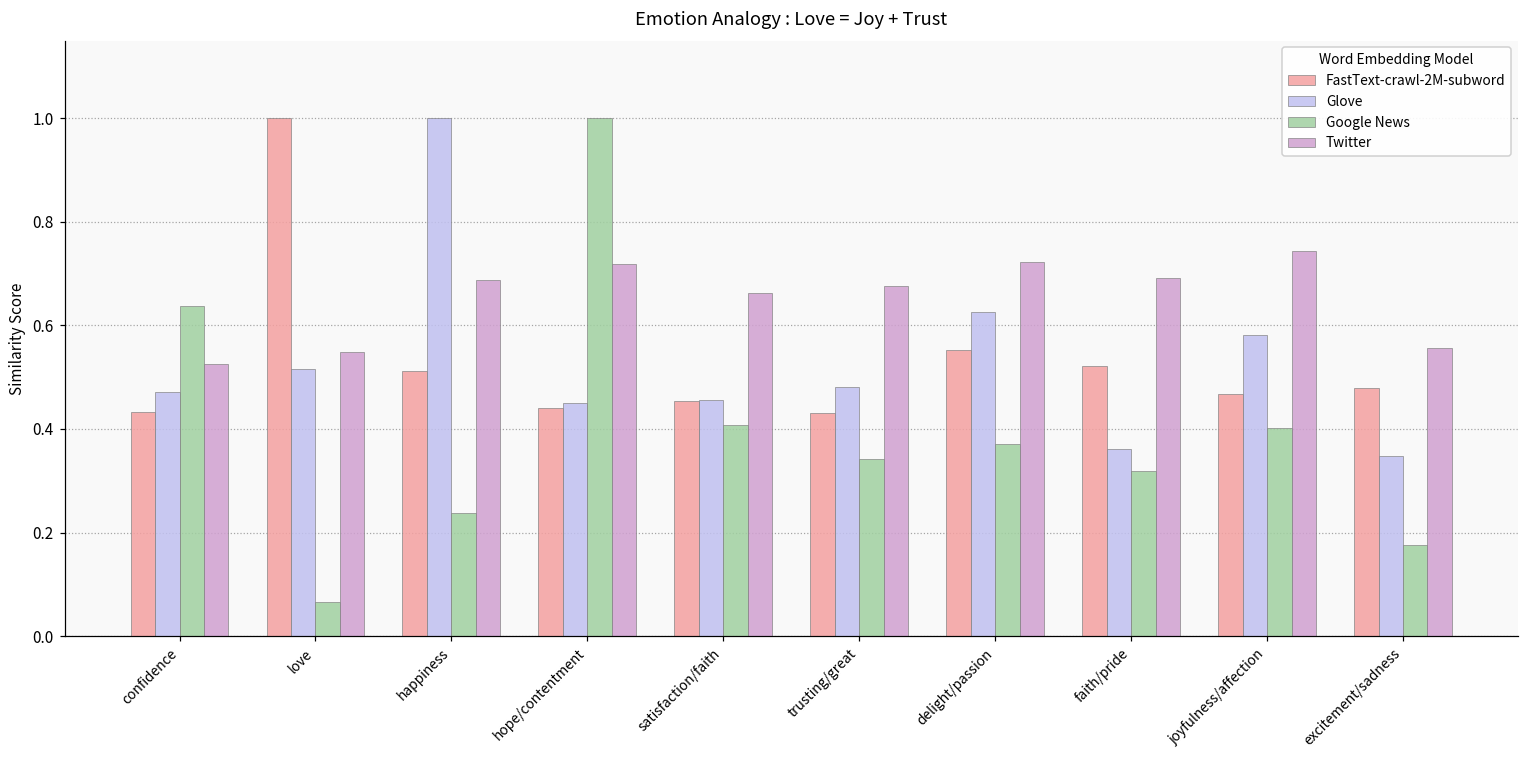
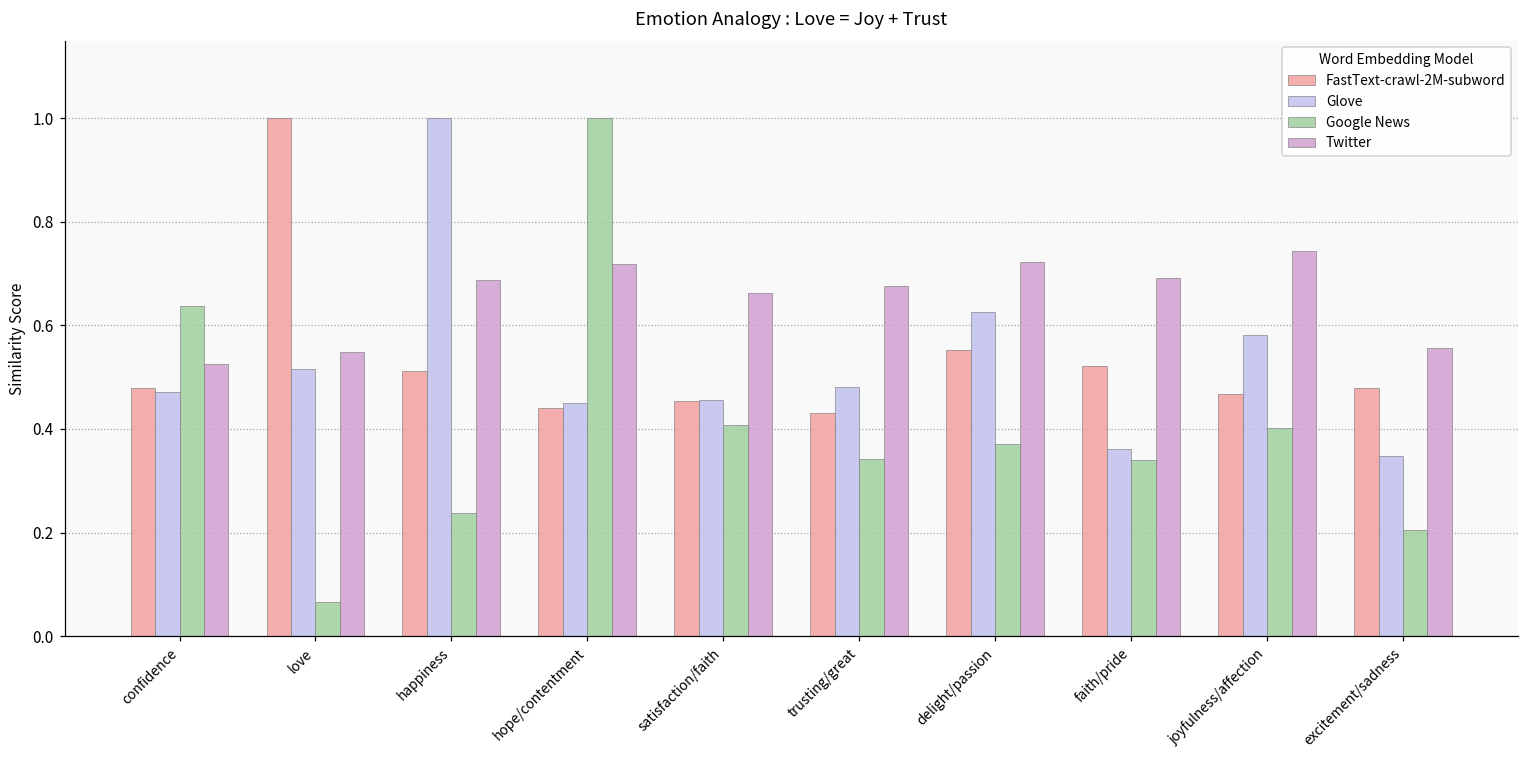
  {
    "FastText-crawl-2M-subword": {
-     "confidence": 0.43,
+     "confidence": 0.48,
      "love": 1.00,
      "happiness": 0.51,
      "hope/contentment": 0.44,
      "satisfaction/faith": 0.45,
      "trusting/great": 0.43,
      "delight/passion": 0.55,
      "faith/pride": 0.52,
      "joyfulness/affection": 0.47,
      "excitement/sadness": 0.48
    },
    "Google News": {
      "confidence": 0.64,
      "love": 0.06,
      "happiness": 0.24,
      "hope/contentment": 1.00,
      "satisfaction/faith": 0.41,
      "trusting/great": 0.34,
      "delight/passion": 0.37,
-     "faith/pride": 0.32,
+     "faith/pride": 0.34,
      "joyfulness/affection": 0.40,
-     "excitement/sadness": 0.18
+     "excitement/sadness": 0.21
    }
  }
